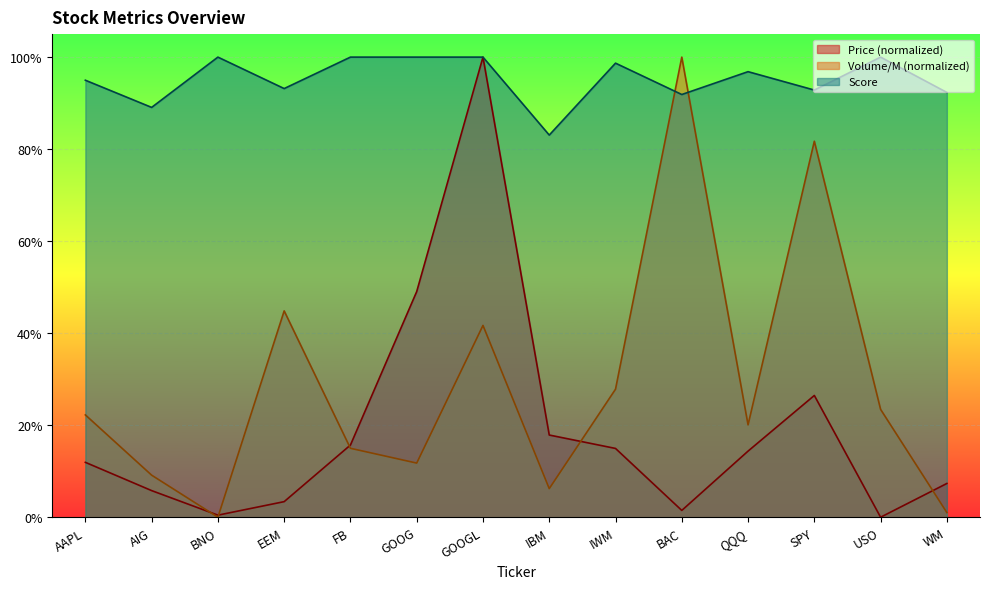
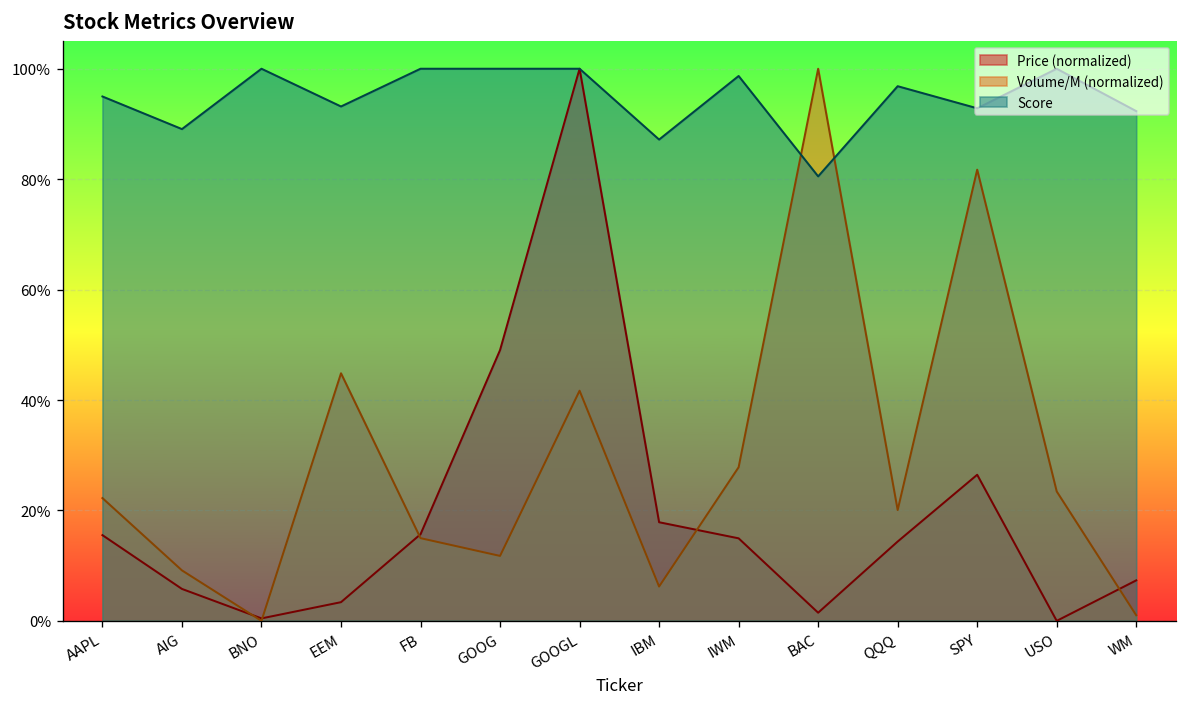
  {
    "Price (normalized)": {
-     "AAPL": "12%",
+     "AAPL": "16%",
      "AIG": "6%",
      "EEM": "3%",
      "FB": "16%",
      "GOOG": "49%",
      "IBM": "18%",
      "IWM": "15%",
      "BAC": "1%",
      "QQQ": "14%",
      "SPY": "26%",
      "USO": "0%",
      "WM": "7%"
    },
    "Volume/M (normalized)": {
      "AAPL": "22%",
      "AIG": "9%",
      "EEM": "45%",
      "FB": "15%",
      "GOOG": "12%",
      "GOOGL": "42%",
      "IBM": "6%",
      "IWM": "28%",
      "BAC": "100%",
      "QQQ": "20%",
      "SPY": "82%",
      "USO": "23%",
      "WM": "1%"
    },
    "Score": {
      "AAPL": "95%",
      "AIG": "89%",
      "BNO": "100%",
      "EEM": "93%",
      "FB": "100%",
      "GOOG": "100%",
-     "IBM": "83%",
+     "IBM": "87%",
      "IWM": "99%",
-     "BAC": "92%",
+     "BAC": "81%",
      "QQQ": "97%",
      "WM": "92%"
    }
  }
